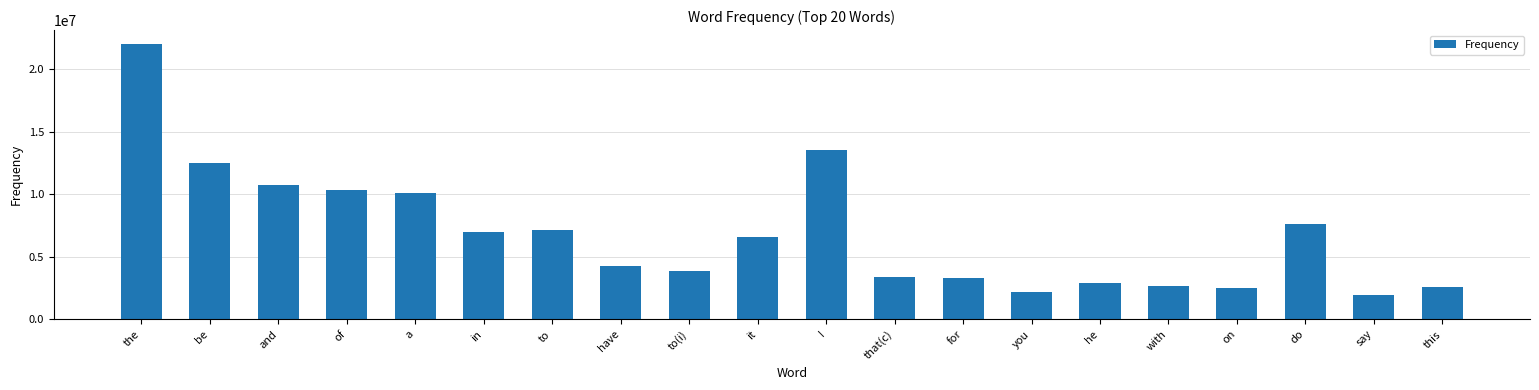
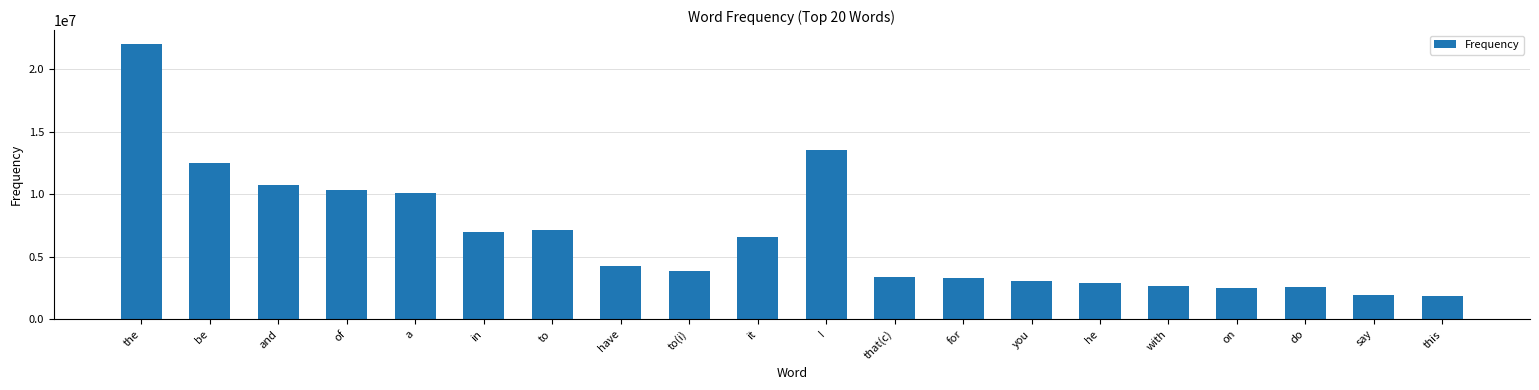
  {
    "the": 22000000,
    "be": 12500000,
    "and": 10700000,
    "of": 10300000,
    "a": 10100000,
    "in": 7000000,
    "to": 7100000,
    "have": 4300000,
    "to(i)": 3900000,
    "it": 6600000,
    "I": 13500000,
    "that(c)": 3400000,
    "for": 3300000,
-   "you": 2200000,
+   "you": 3100000,
    "he": 2900000,
    "with": 2700000,
    "on": 2500000,
-   "do": 7600000,
+   "do": 2600000,
    "say": 1900000,
-   "this": 2600000
+   "this": 1900000
  }
